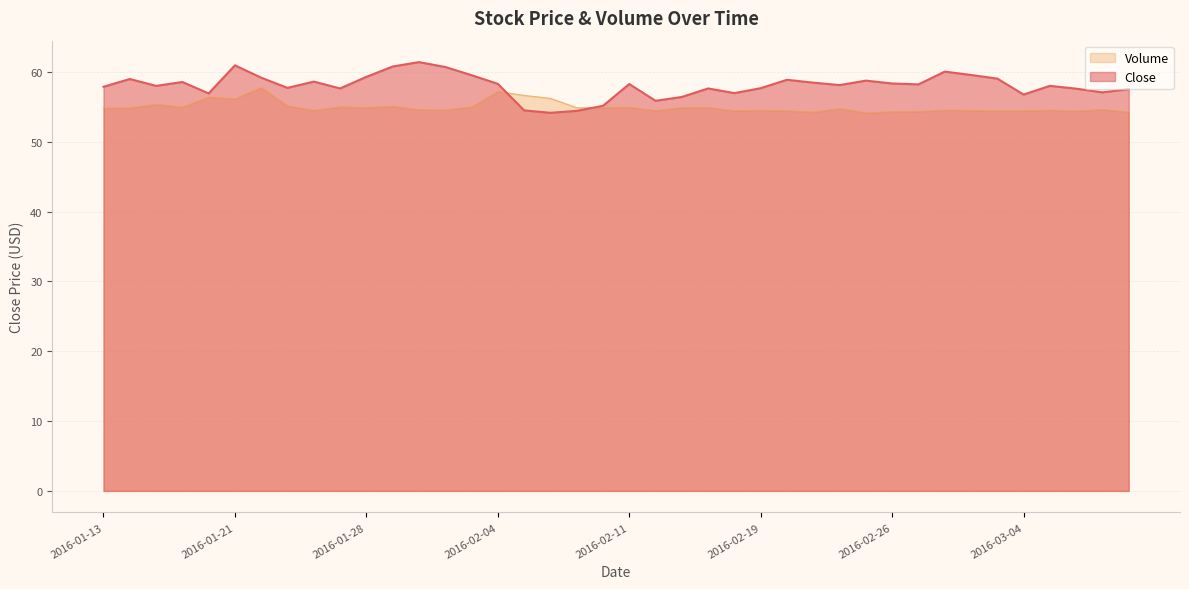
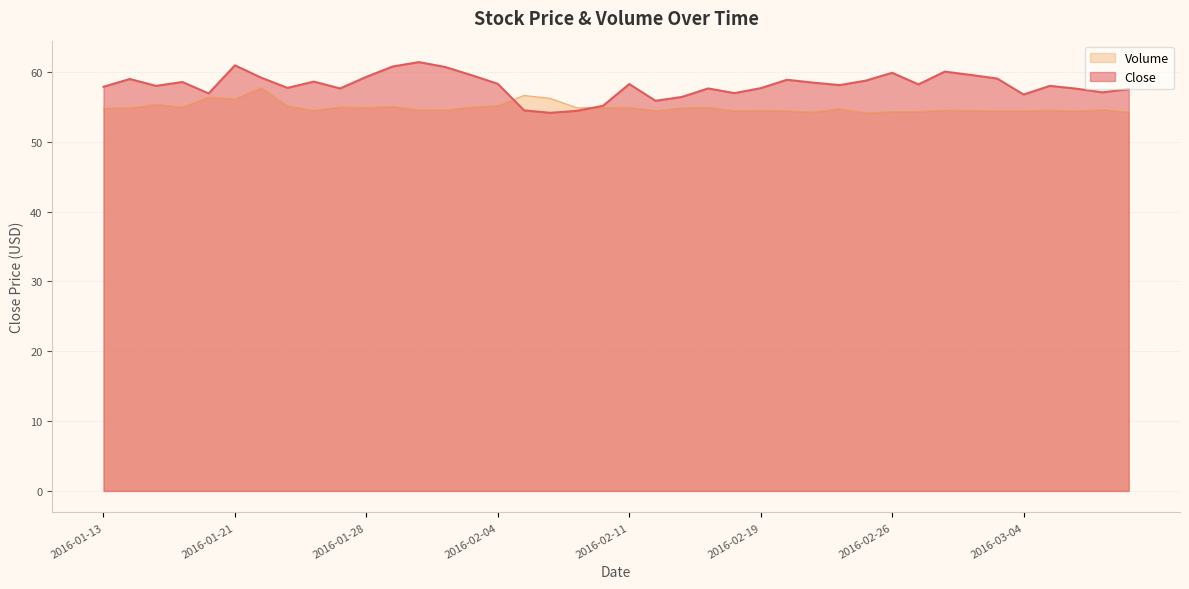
  {
    "Volume": {
      "2016-01-13": 55,
      "2016-01-21": 56,
      "2016-01-28": 55,
-     "2016-02-04": 57,
+     "2016-02-04": 55,
      "2016-02-11": 55,
      "2016-02-19": 55,
      "2016-02-26": 54,
      "2016-03-04": 54
    },
    "Close": {
      "2016-01-13": 58,
      "2016-01-21": 61,
      "2016-01-28": 59,
      "2016-02-04": 58,
      "2016-02-11": 58,
      "2016-02-19": 58,
-     "2016-02-26": 58,
+     "2016-02-26": 60,
      "2016-03-04": 57
    }
  }
